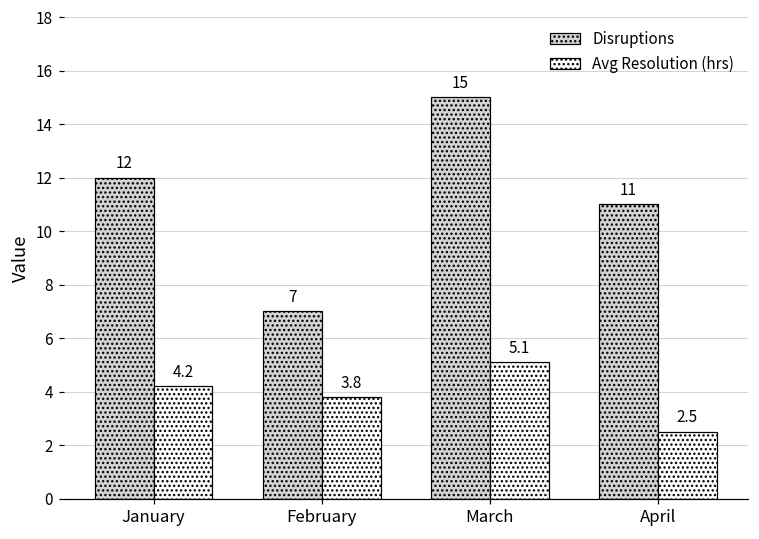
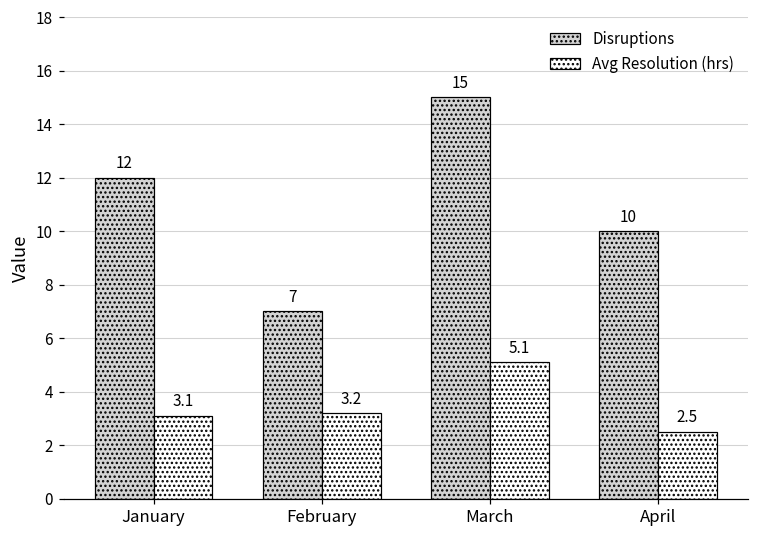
  {
    "Disruptions": {
      "January": 12,
      "February": 7,
      "March": 15,
-     "April": 11
+     "April": 10
    },
    "Avg Resolution (hrs)": {
-     "January": 4.2,
-     "February": 3.8,
+     "January": 3.1,
+     "February": 3.2,
      "March": 5.1,
      "April": 2.5
    }
  }
